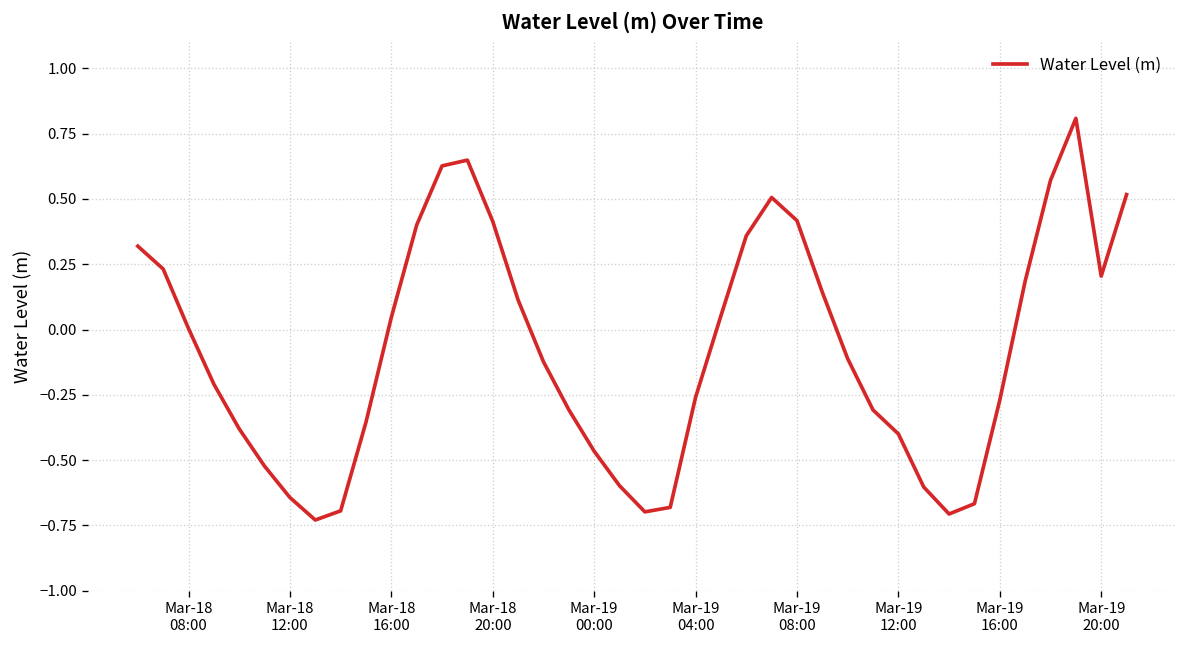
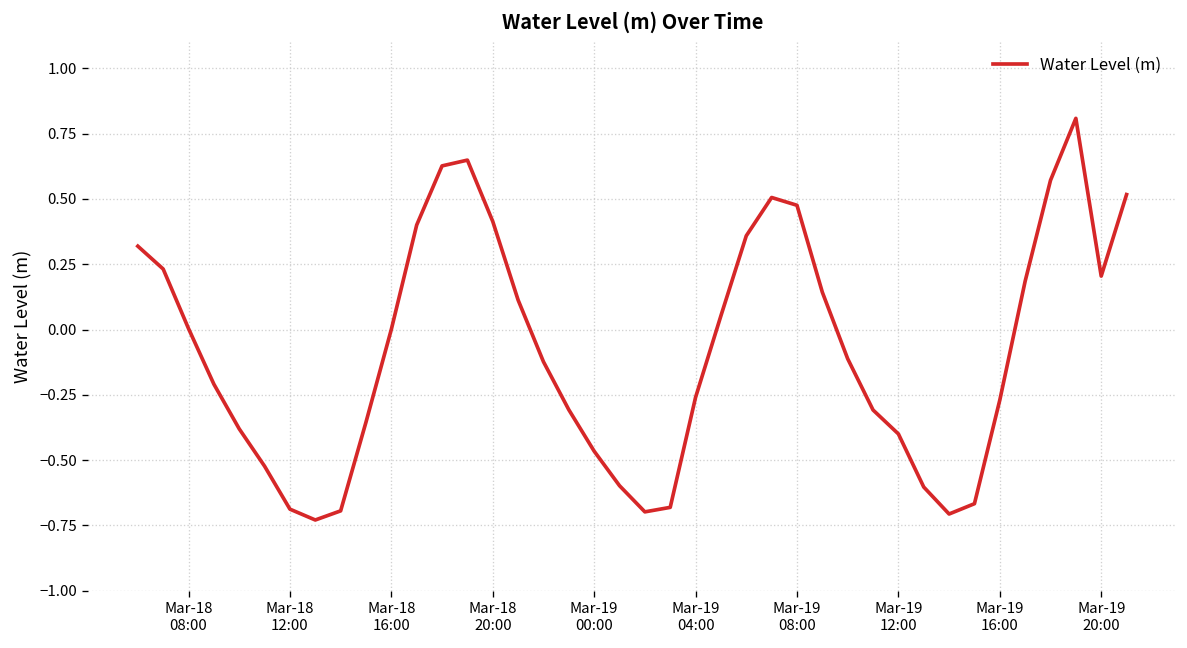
  {
    "Mar-18 08:00": 0.00,
-   "Mar-18 12:00": -0.64,
-   "Mar-18 16:00": 0.05,
+   "Mar-18 12:00": -0.69,
+   "Mar-18 16:00": 0.00,
    "Mar-18 20:00": 0.41,
    "Mar-19 00:00": -0.47,
    "Mar-19 04:00": -0.26,
-   "Mar-19 08:00": 0.42,
+   "Mar-19 08:00": 0.48,
    "Mar-19 12:00": -0.40,
    "Mar-19 16:00": -0.27,
    "Mar-19 20:00": 0.20
  }
